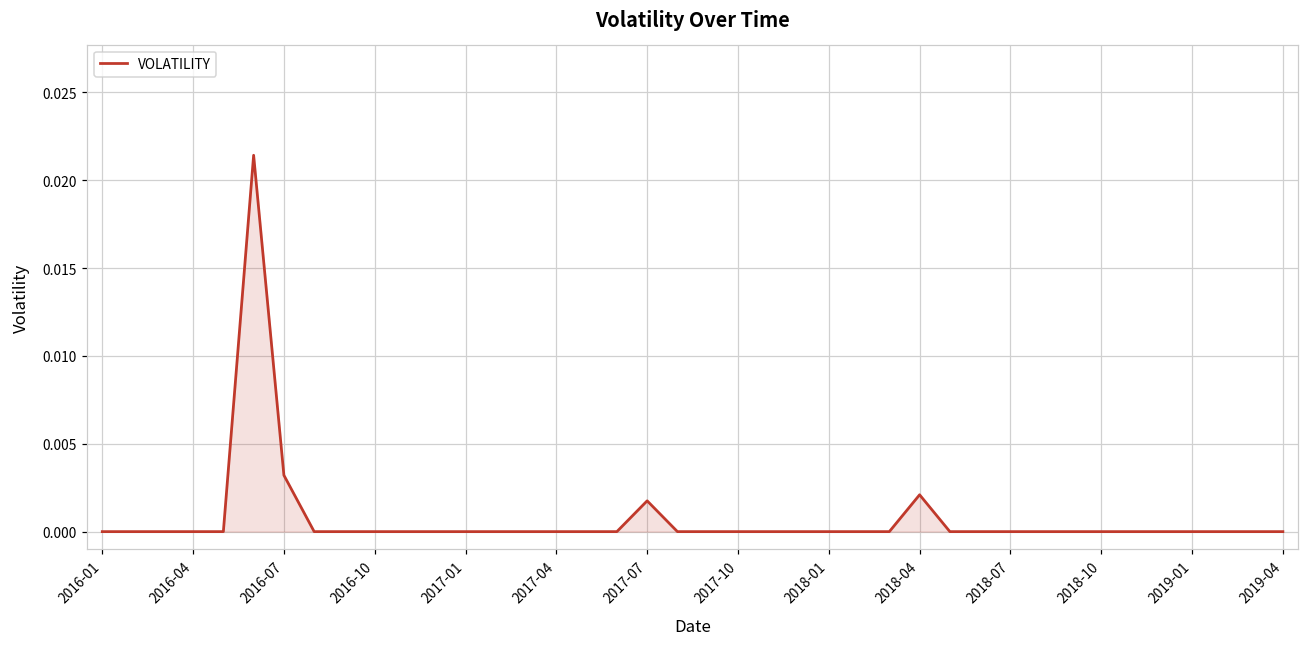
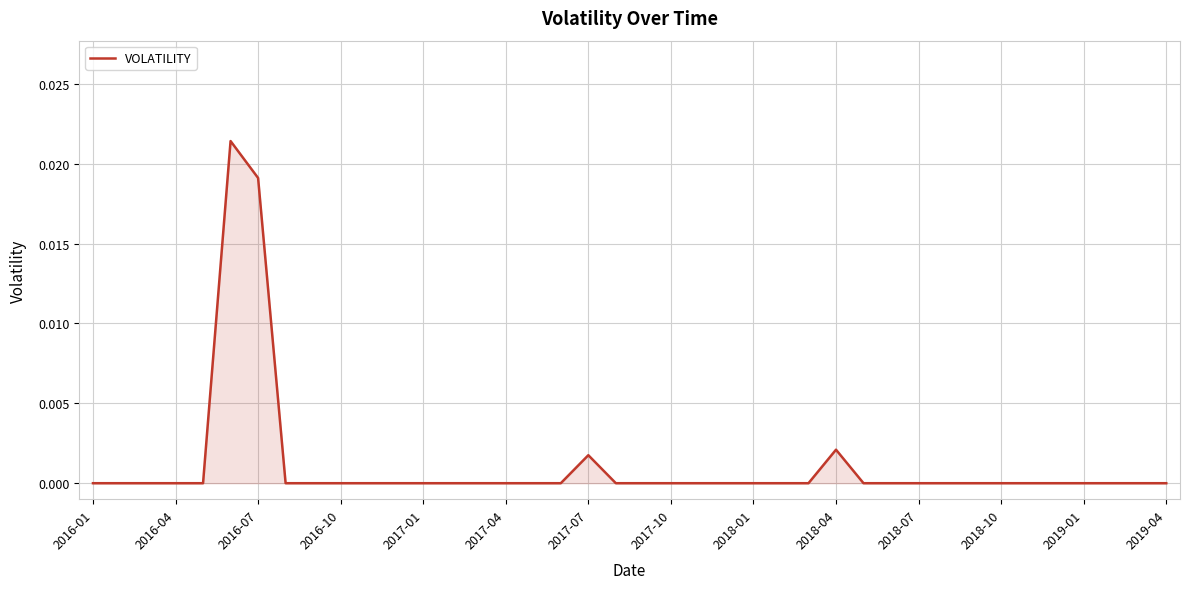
  {
    "2016-01": 0.0000,
    "2016-04": 0.0000,
-   "2016-07": 0.0032,
+   "2016-07": 0.0191,
    "2016-10": 0.0000,
    "2017-01": 0.0000,
    "2017-04": 0.0000,
    "2017-07": 0.0018,
    "2017-10": 0.0000,
    "2018-01": 0.0000,
    "2018-04": 0.0021,
    "2018-07": 0.0000,
    "2018-10": 0.0000,
    "2019-01": 0.0000,
    "2019-04": 0.0000
  }
